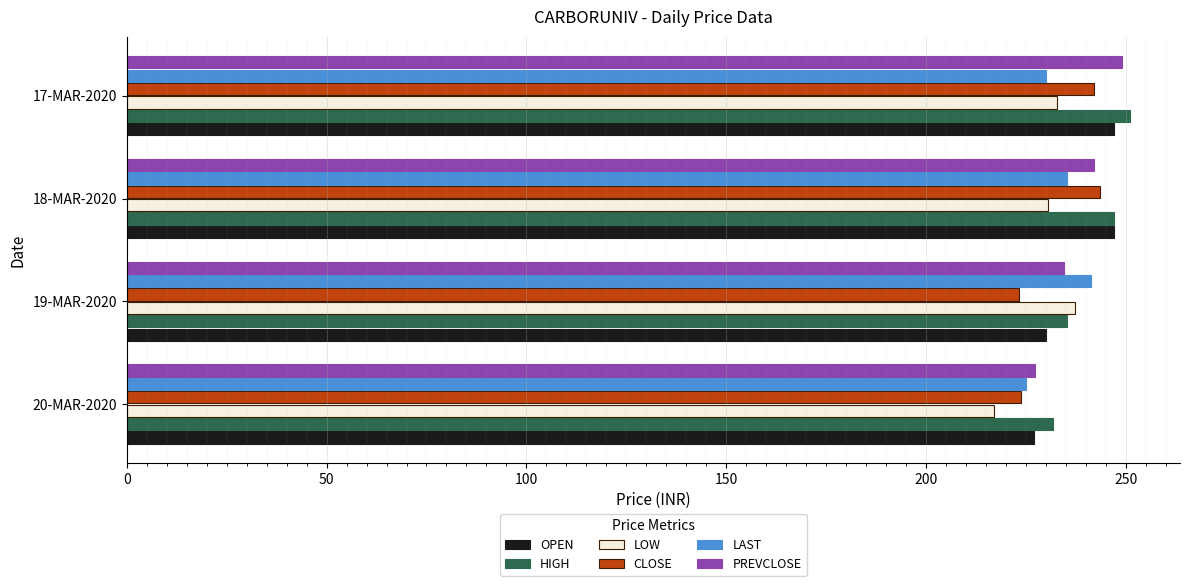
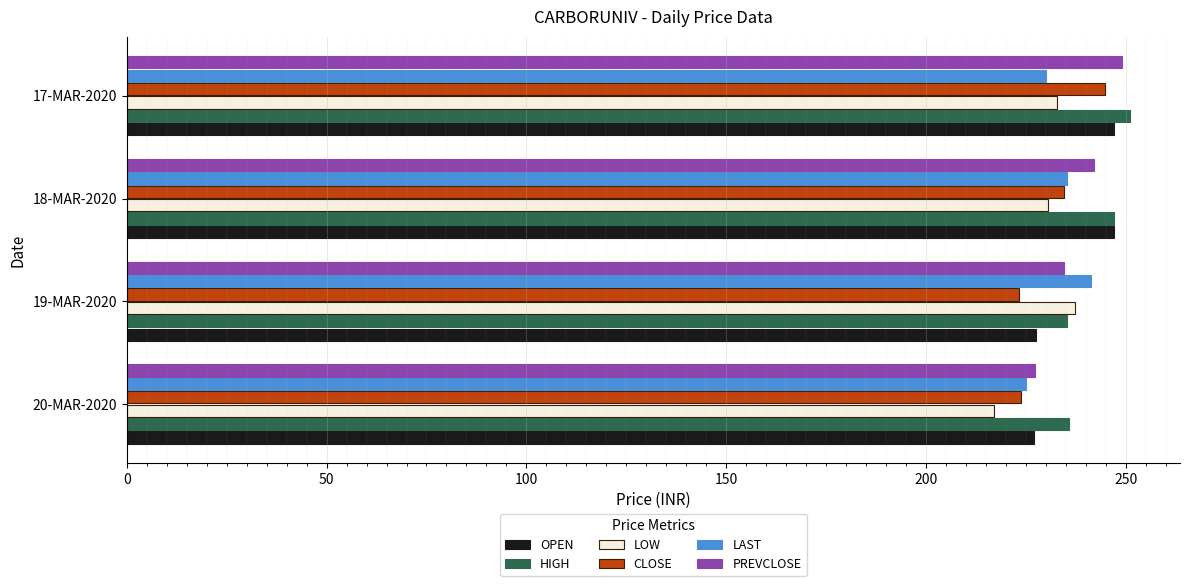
  {
    "OPEN": {
      "17-MAR-2020": 247,
      "18-MAR-2020": 247,
-     "19-MAR-2020": 230,
+     "19-MAR-2020": 228,
      "20-MAR-2020": 227
    },
    "HIGH": {
      "17-MAR-2020": 251,
      "18-MAR-2020": 247,
      "19-MAR-2020": 235,
-     "20-MAR-2020": 232
+     "20-MAR-2020": 236
    },
    "LOW": {
      "17-MAR-2020": 233,
      "18-MAR-2020": 231,
      "19-MAR-2020": 237,
      "20-MAR-2020": 217
    },
    "CLOSE": {
-     "17-MAR-2020": 242,
-     "18-MAR-2020": 244,
+     "17-MAR-2020": 245,
+     "18-MAR-2020": 235,
      "19-MAR-2020": 223,
      "20-MAR-2020": 224
    },
    "LAST": {
      "17-MAR-2020": 230,
      "18-MAR-2020": 235,
      "19-MAR-2020": 241,
      "20-MAR-2020": 225
    },
    "PREVCLOSE": {
      "17-MAR-2020": 249,
      "18-MAR-2020": 242,
      "19-MAR-2020": 235,
      "20-MAR-2020": 227
    }
  }
